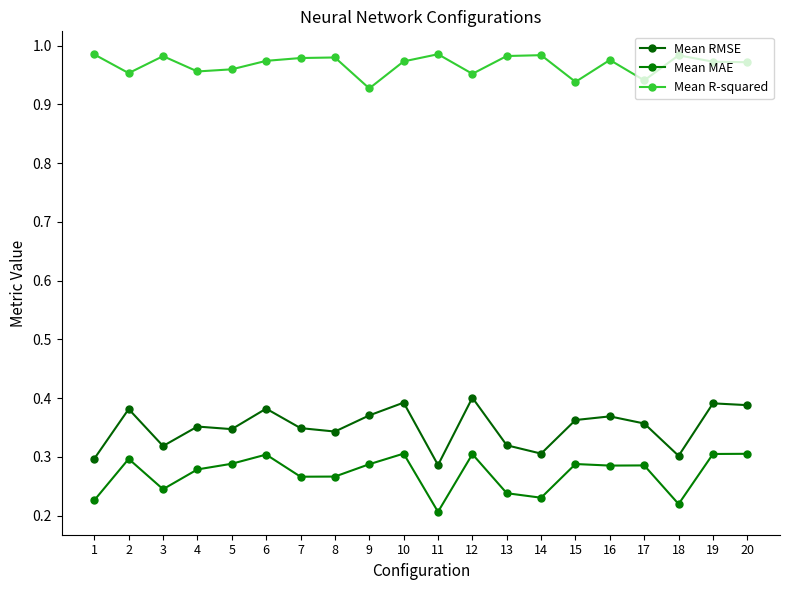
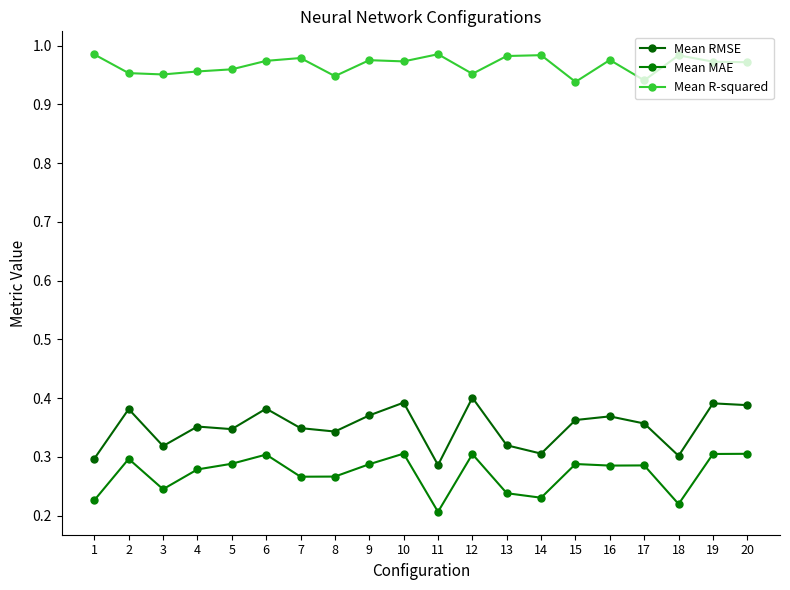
  {
    "Mean R-squared": {
      "1": 0.99,
      "2": 0.95,
-     "3": 0.98,
+     "3": 0.95,
      "4": 0.96,
      "5": 0.96,
      "6": 0.97,
      "7": 0.98,
-     "8": 0.98,
-     "9": 0.93,
+     "8": 0.95,
+     "9": 0.98,
      "10": 0.97,
      "11": 0.99,
      "12": 0.95,
      "13": 0.98,
      "14": 0.98,
      "15": 0.94,
      "16": 0.98
    }
  }
